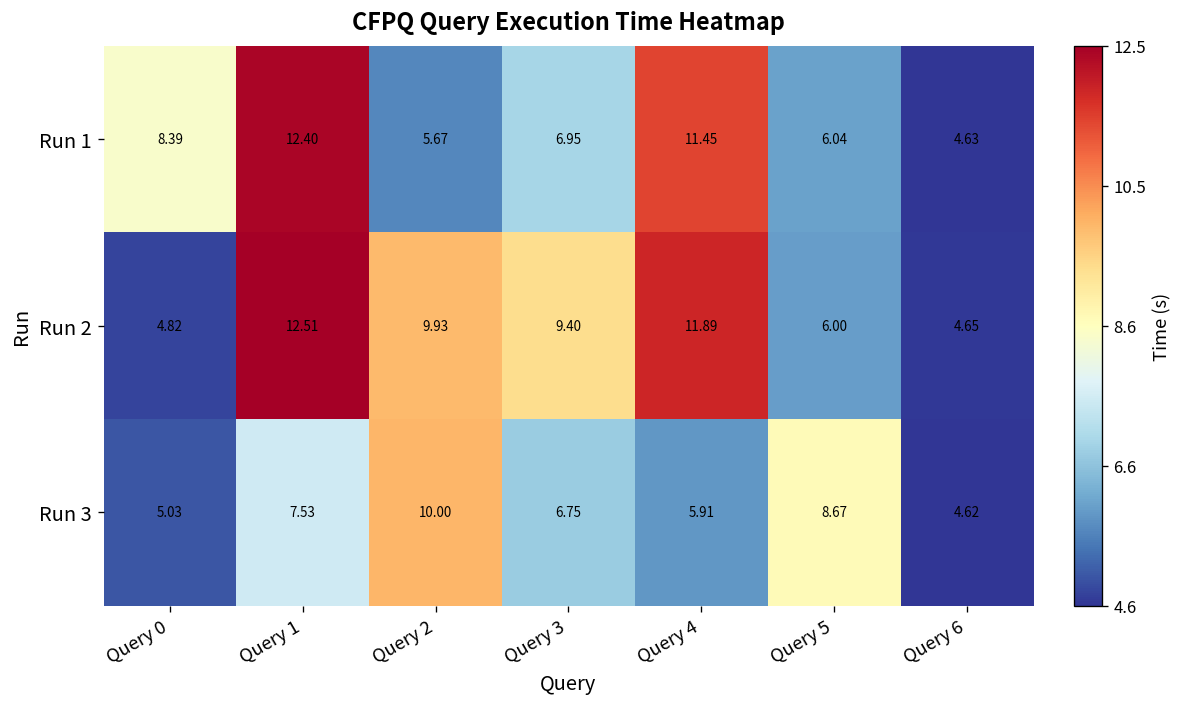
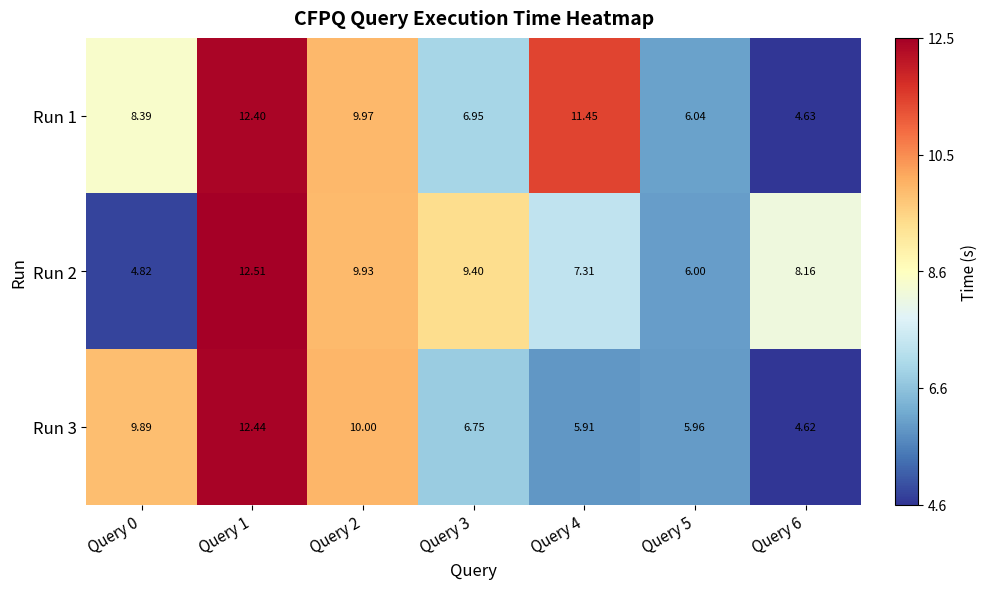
  {
    "Run 1": {
      "Query 0": 8.39,
      "Query 1": 12.40,
-     "Query 2": 5.67,
+     "Query 2": 9.97,
      "Query 3": 6.95,
      "Query 4": 11.45,
      "Query 5": 6.04,
      "Query 6": 4.63
    },
    "Run 2": {
      "Query 0": 4.82,
      "Query 1": 12.51,
      "Query 2": 9.93,
      "Query 3": 9.40,
-     "Query 4": 11.89,
+     "Query 4": 7.31,
      "Query 5": 6.00,
-     "Query 6": 4.65
+     "Query 6": 8.16
    },
    "Run 3": {
-     "Query 0": 5.03,
-     "Query 1": 7.53,
+     "Query 0": 9.89,
+     "Query 1": 12.44,
      "Query 2": 10.00,
      "Query 3": 6.75,
      "Query 4": 5.91,
-     "Query 5": 8.67,
+     "Query 5": 5.96,
      "Query 6": 4.62
    }
  }
